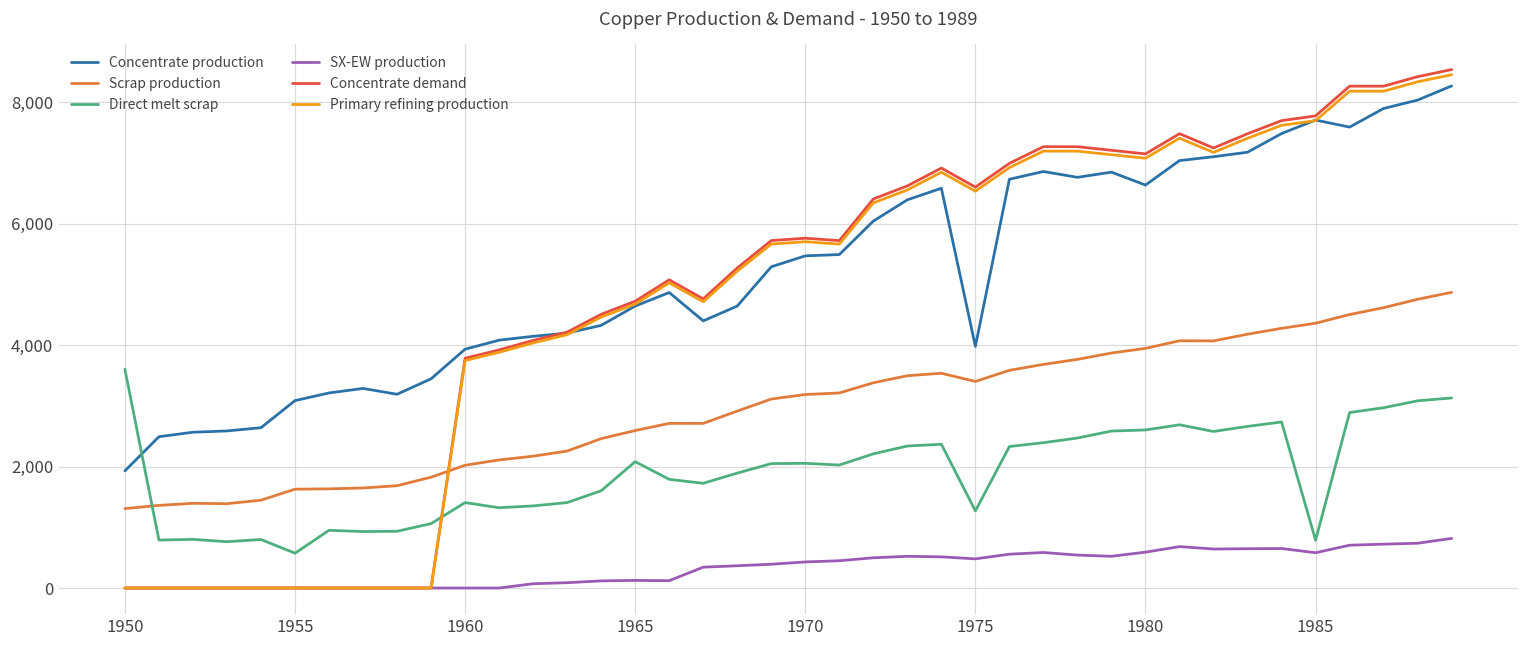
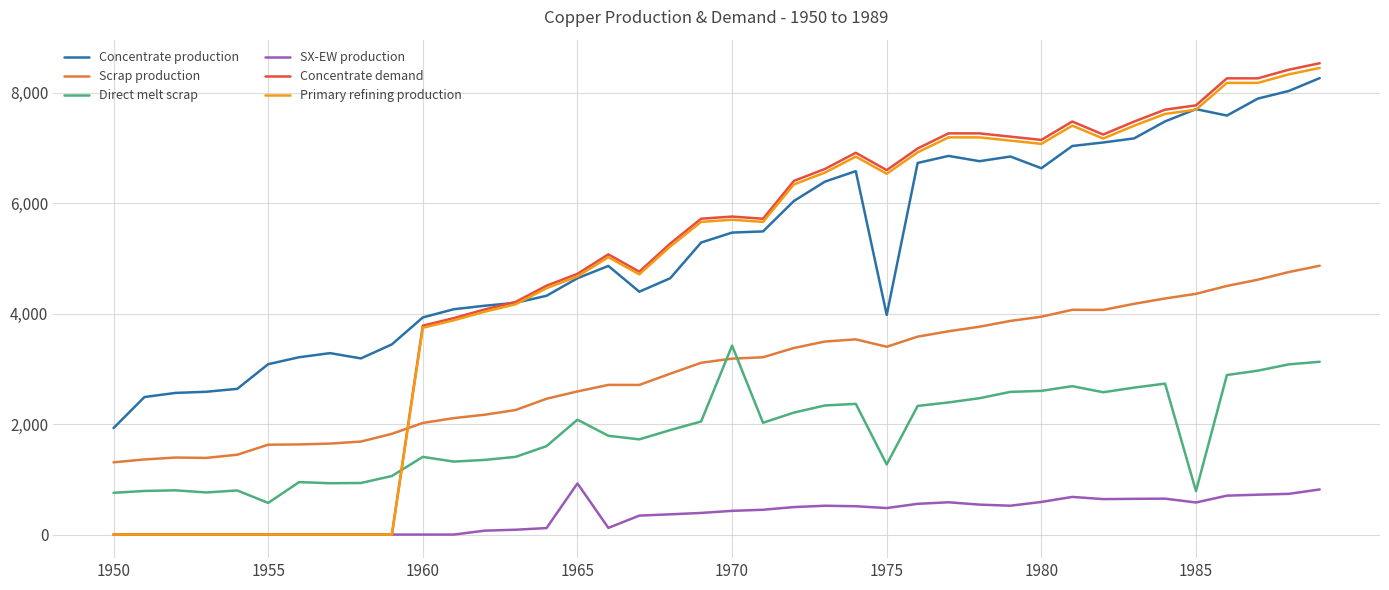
  {
    "Concentrate production": {
      "1950": "1,900",
      "1955": "3,100",
      "1960": "3,900",
      "1970": "5,500",
      "1975": "4,000",
      "1980": "6,600"
    },
    "Direct melt scrap": {
-     "1950": "3,600",
+     "1950": "800",
      "1955": "600",
      "1960": "1,400",
      "1965": "2,100",
-     "1970": "2,100",
+     "1970": "3,400",
      "1975": "1,300",
      "1980": "2,600",
      "1985": "800"
    },
    "SX-EW production": {
      "1960": "0",
-     "1965": "100",
+     "1965": "900",
      "1970": "400",
      "1975": "500",
      "1980": "600",
      "1985": "600"
    }
  }
